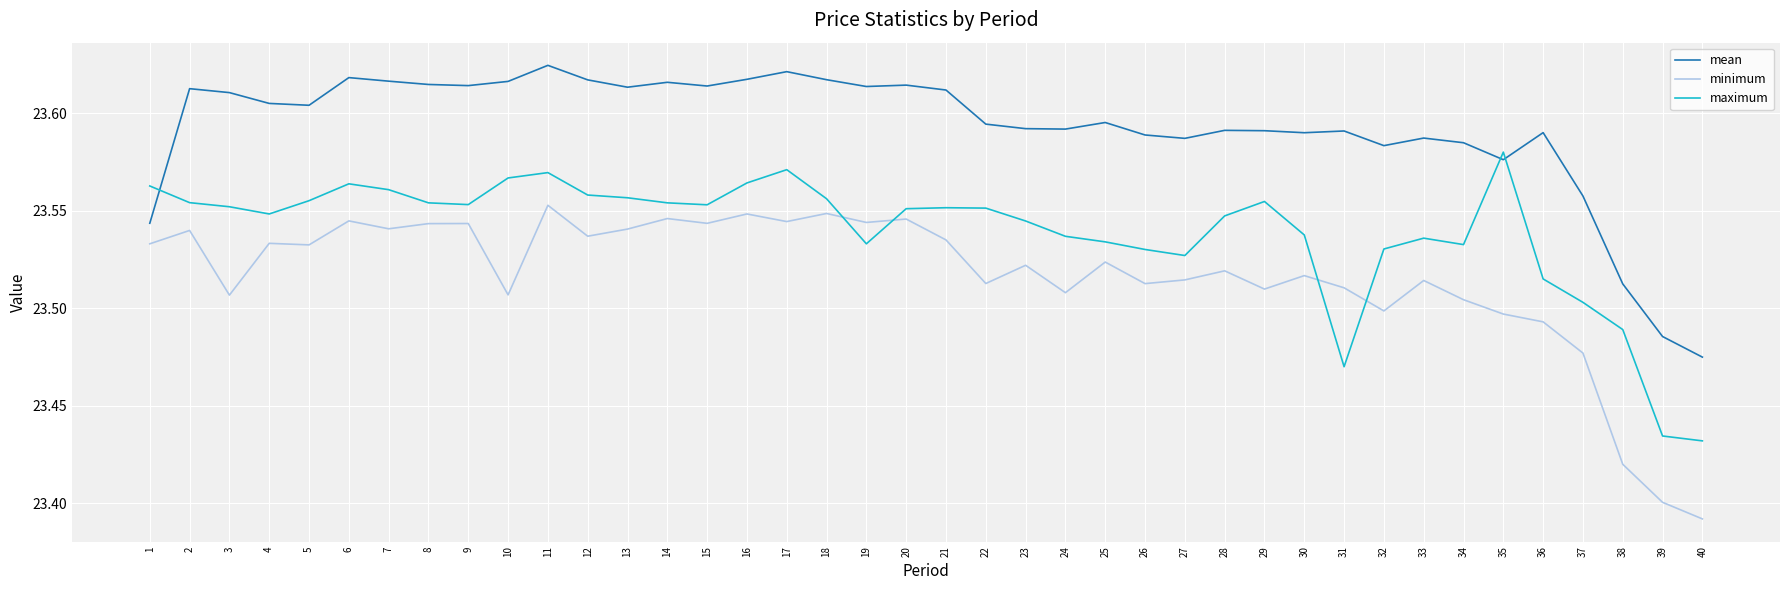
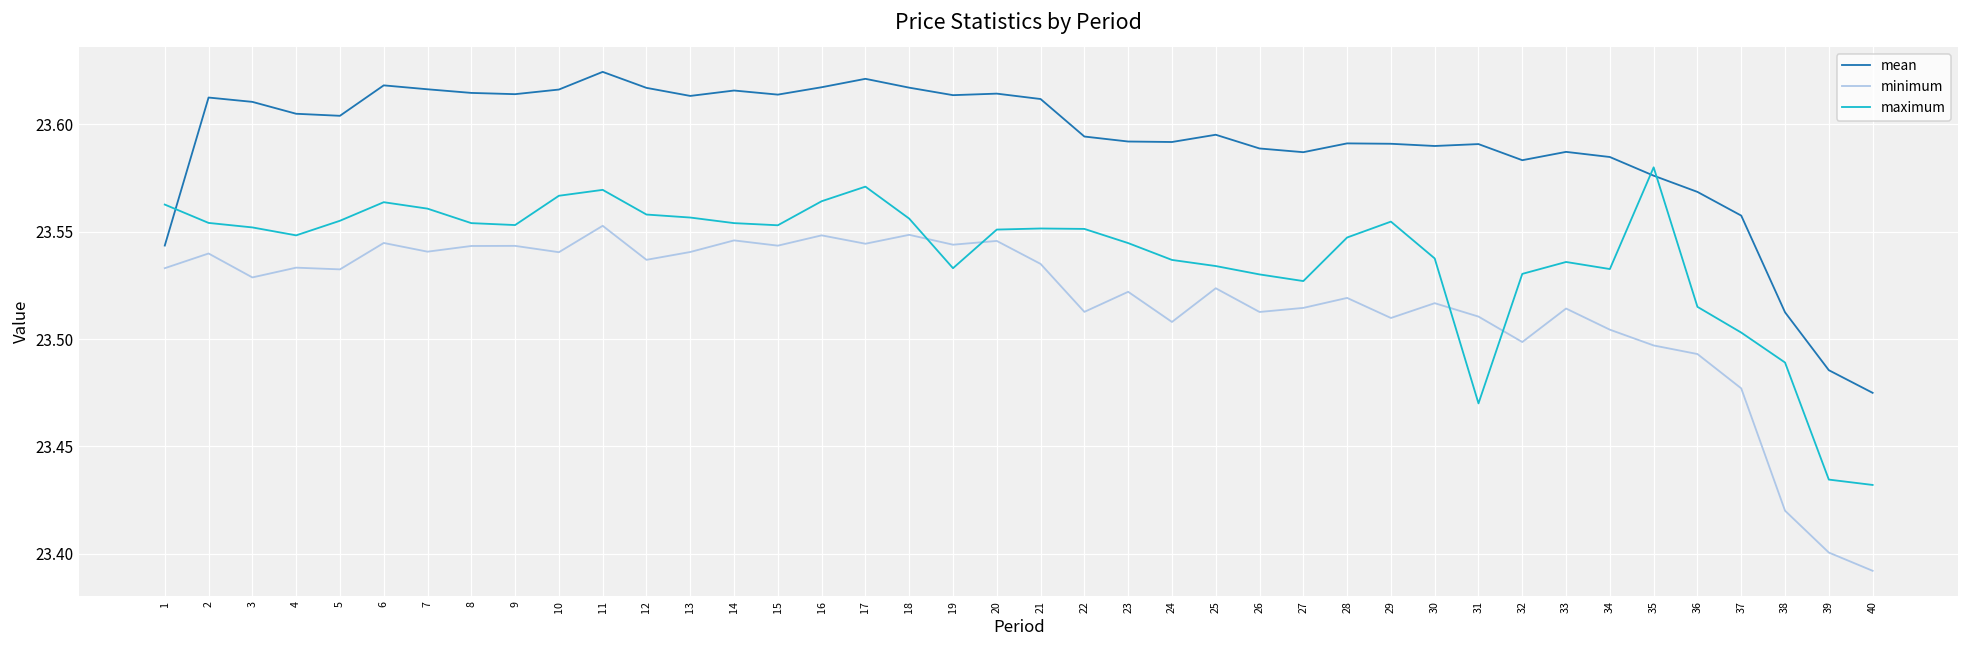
  {
    "mean": {
      "1": 23.544,
      "2": 23.613,
      "3": 23.611,
      "4": 23.605,
      "5": 23.604,
      "6": 23.618,
      "7": 23.616,
      "8": 23.615,
      "9": 23.614,
      "10": 23.616,
      "11": 23.624,
      "12": 23.617,
      "13": 23.613,
      "14": 23.616,
      "15": 23.614,
      "16": 23.617,
      "17": 23.621,
      "18": 23.617,
      "19": 23.614,
      "20": 23.614,
      "21": 23.612,
      "22": 23.594,
      "23": 23.592,
      "24": 23.592,
      "25": 23.595,
      "26": 23.589,
      "27": 23.587,
      "28": 23.591,
      "29": 23.591,
      "30": 23.590,
      "31": 23.591,
      "32": 23.583,
      "33": 23.587,
      "34": 23.585,
      "35": 23.576,
-     "36": 23.590,
+     "36": 23.569,
      "37": 23.558,
      "38": 23.512,
      "39": 23.485,
      "40": 23.475
    },
    "minimum": {
      "1": 23.533,
      "2": 23.540,
-     "3": 23.507,
+     "3": 23.529,
      "4": 23.533,
      "5": 23.532,
      "6": 23.545,
      "7": 23.541,
      "8": 23.543,
      "9": 23.543,
-     "10": 23.507,
+     "10": 23.540,
      "11": 23.553,
      "12": 23.537,
      "13": 23.541,
      "14": 23.546,
      "15": 23.544,
      "16": 23.548,
      "17": 23.544,
      "18": 23.549,
      "19": 23.544,
      "20": 23.546,
      "21": 23.535,
      "22": 23.513,
      "23": 23.522,
      "24": 23.508,
      "25": 23.524,
      "26": 23.513,
      "27": 23.515,
      "28": 23.519,
      "29": 23.510,
      "30": 23.517,
      "31": 23.510,
      "32": 23.499,
      "33": 23.514,
      "34": 23.504,
      "35": 23.497,
      "36": 23.493,
      "37": 23.477,
      "38": 23.420,
      "39": 23.401,
      "40": 23.392
    },
    "maximum": {
      "1": 23.563,
      "2": 23.554,
      "3": 23.552,
      "4": 23.548,
      "5": 23.555,
      "6": 23.564,
      "7": 23.561,
      "8": 23.554,
      "9": 23.553,
      "10": 23.567,
      "11": 23.570,
      "12": 23.558,
      "13": 23.557,
      "14": 23.554,
      "15": 23.553,
      "16": 23.564,
      "17": 23.571,
      "18": 23.556,
      "19": 23.533,
      "20": 23.551,
      "21": 23.552,
      "22": 23.551,
      "23": 23.545,
      "24": 23.537,
      "25": 23.534,
      "26": 23.530,
      "27": 23.527,
      "28": 23.547,
      "29": 23.555,
      "30": 23.538,
      "31": 23.470,
      "32": 23.530,
      "33": 23.536,
      "34": 23.533,
      "35": 23.580,
      "36": 23.515,
      "37": 23.503,
      "38": 23.489,
      "39": 23.435,
      "40": 23.432
    }
  }
